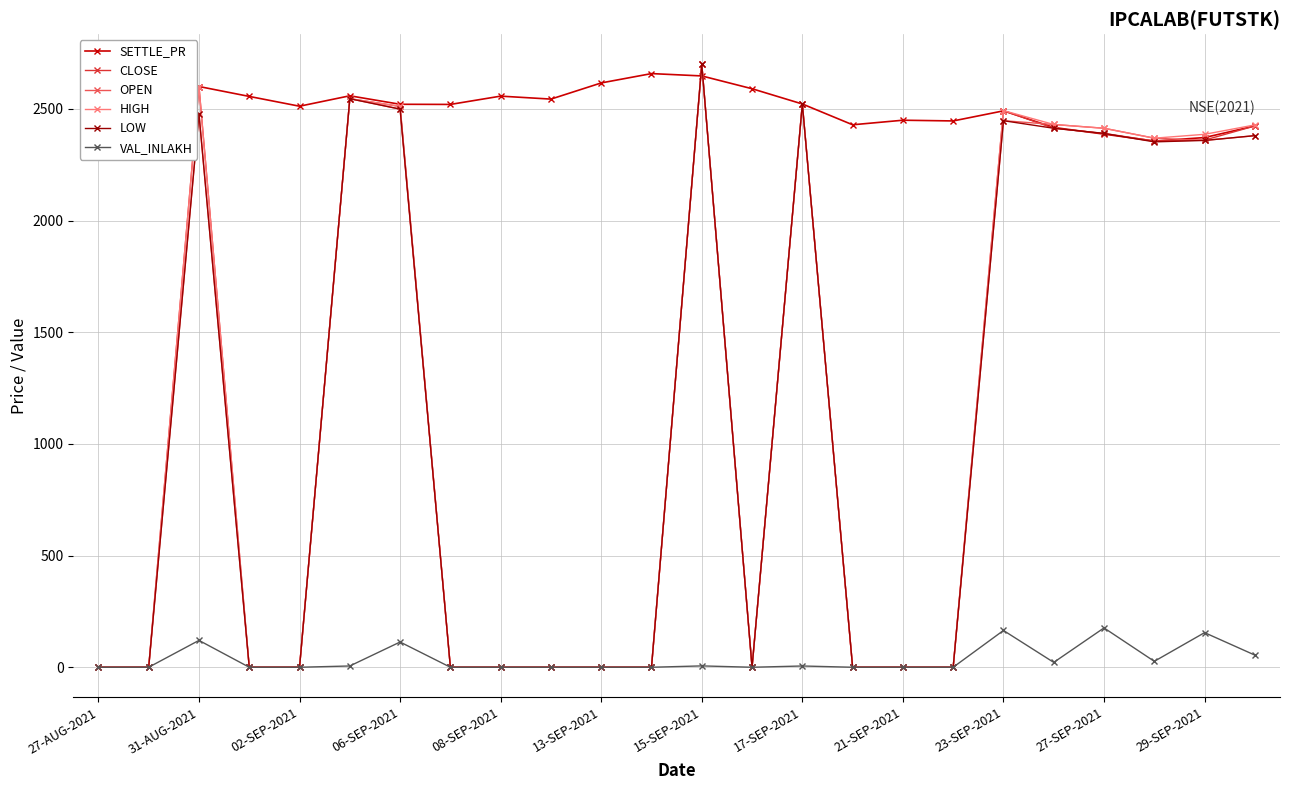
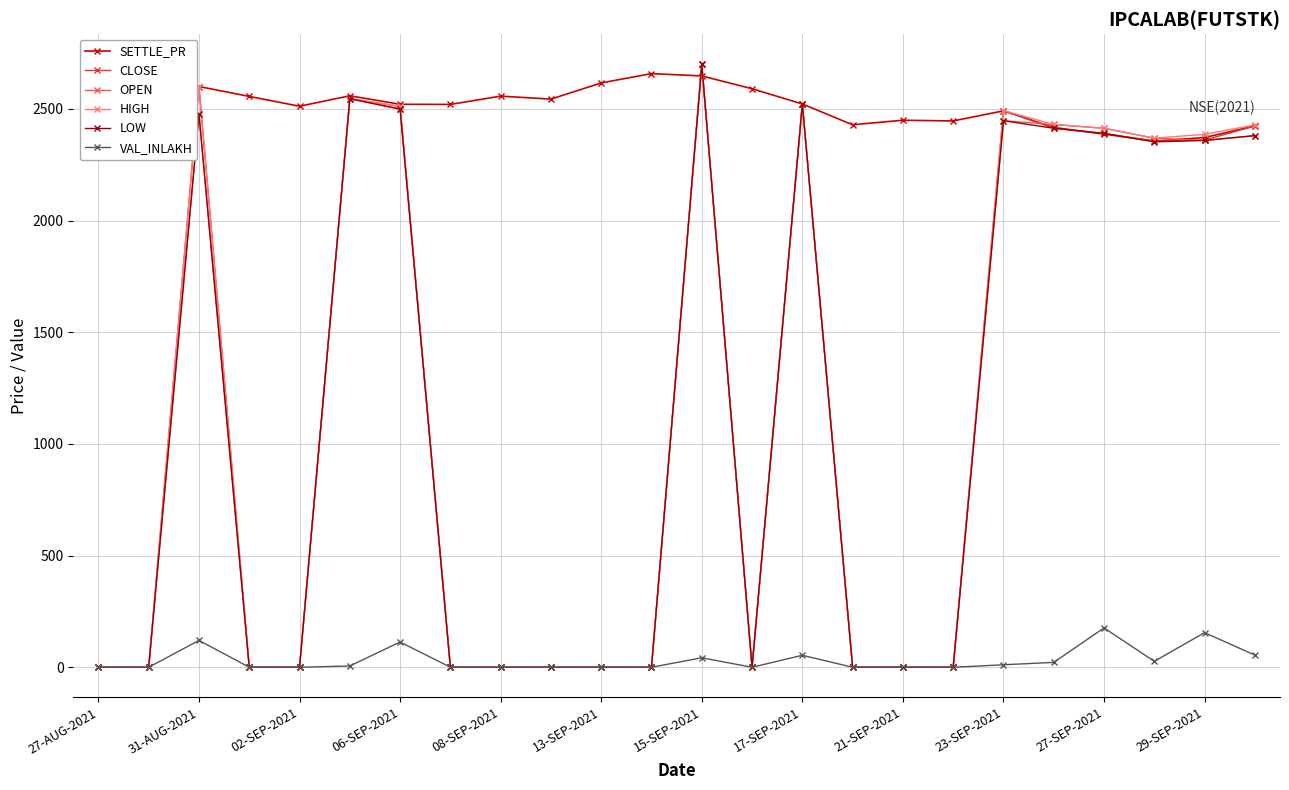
  {
    "VAL_INLAKH": {
      "31-AUG-2021": 120,
      "06-SEP-2021": 110,
-     "15-SEP-2021": 10,
-     "17-SEP-2021": 10,
-     "23-SEP-2021": 160,
+     "15-SEP-2021": 40,
+     "17-SEP-2021": 50,
+     "23-SEP-2021": 10,
      "27-SEP-2021": 180,
      "29-SEP-2021": 160
    }
  }
